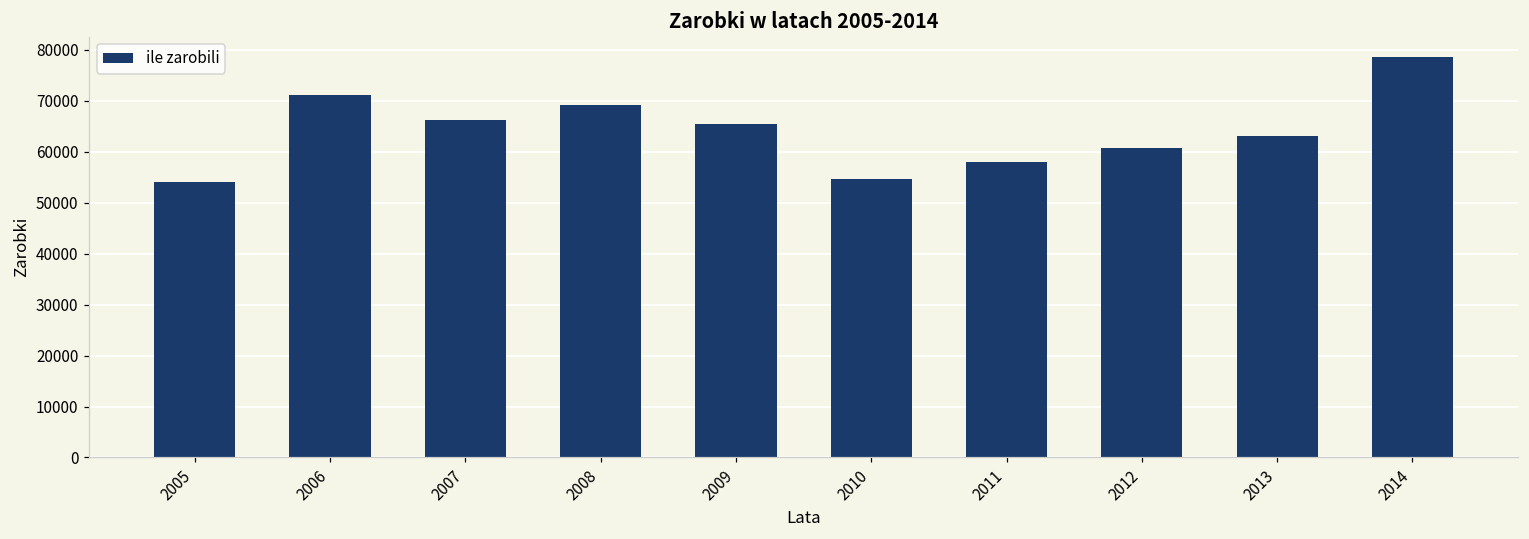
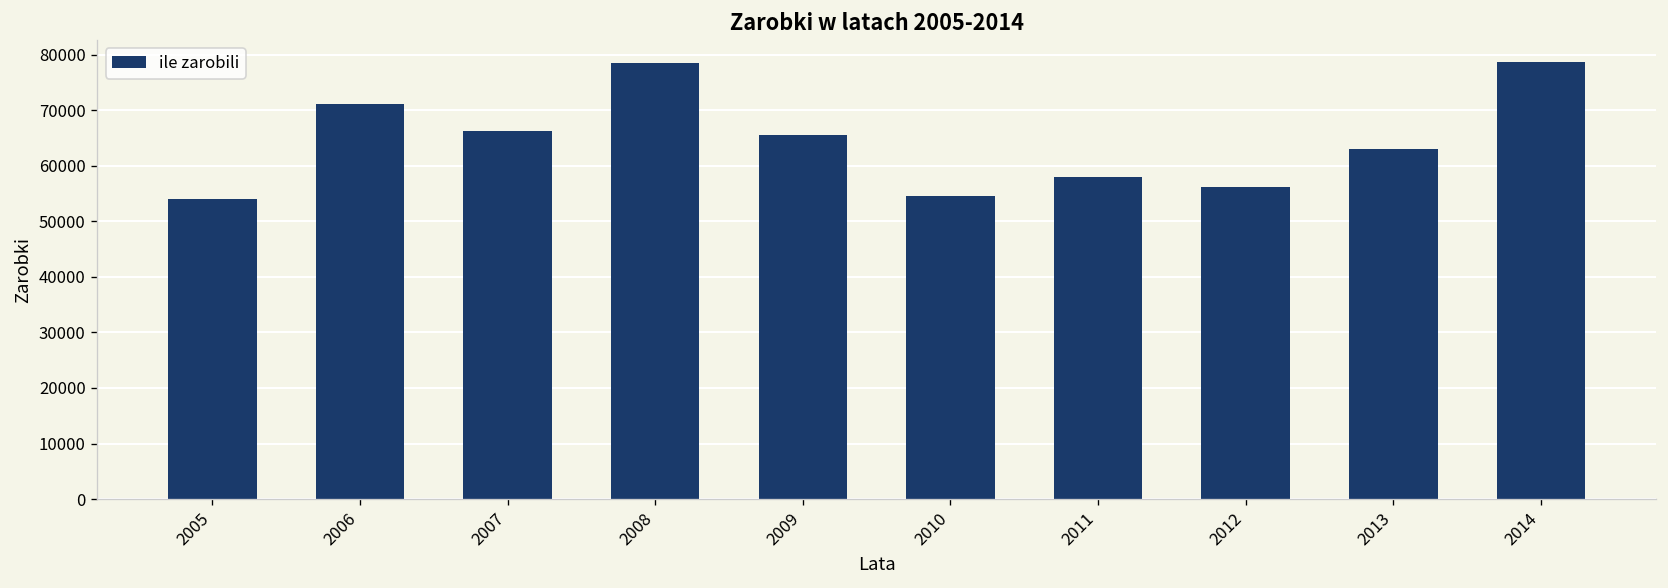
  {
    "2005": 54000,
    "2006": 71000,
    "2007": 66000,
-   "2008": 69000,
+   "2008": 79000,
    "2009": 66000,
    "2010": 55000,
    "2011": 58000,
-   "2012": 61000,
+   "2012": 56000,
    "2013": 63000,
    "2014": 79000
  }
